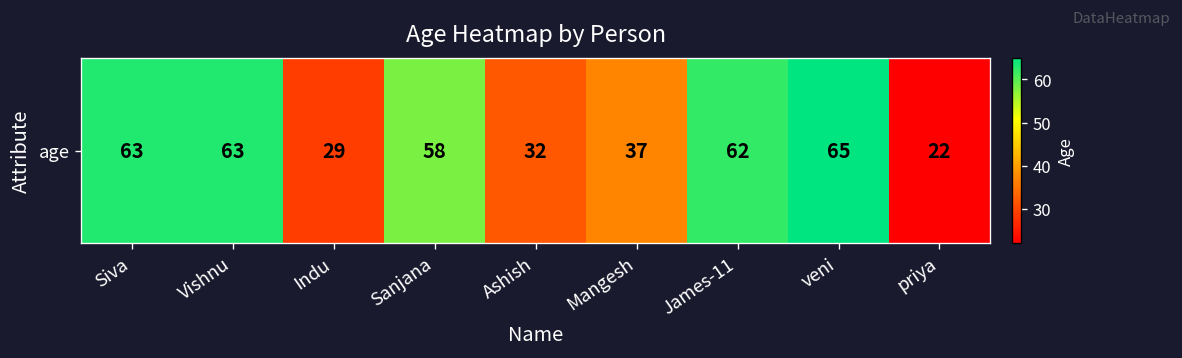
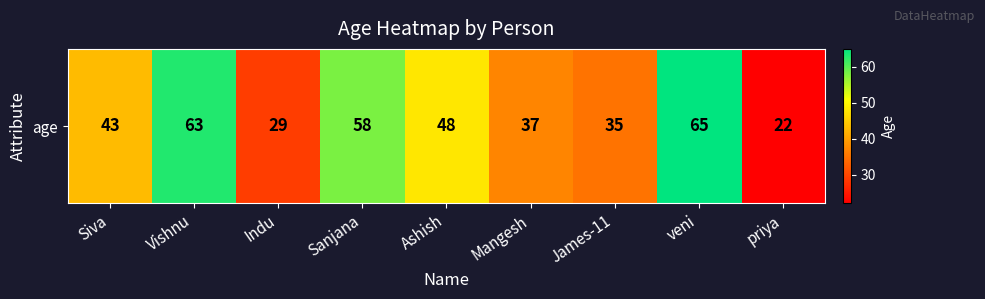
  {
    "age": {
-     "Siva": 63,
+     "Siva": 43,
      "Vishnu": 63,
      "Indu": 29,
      "Sanjana": 58,
-     "Ashish": 32,
+     "Ashish": 48,
      "Mangesh": 37,
-     "James-11": 62,
+     "James-11": 35,
      "veni": 65,
      "priya": 22
    }
  }
